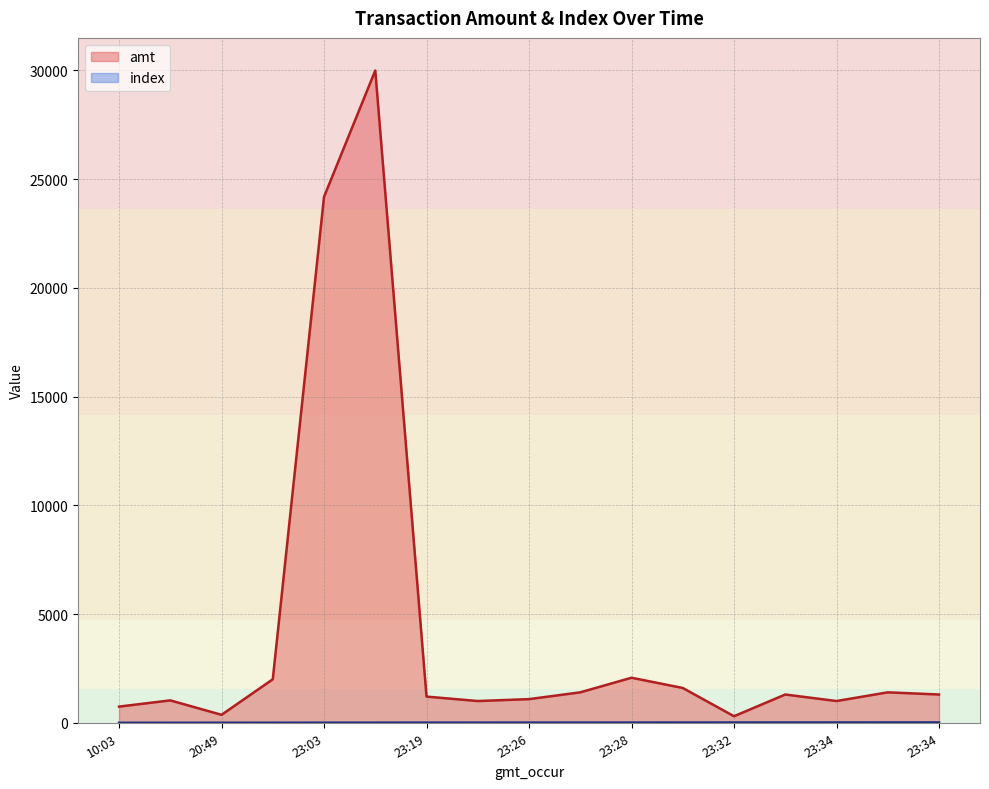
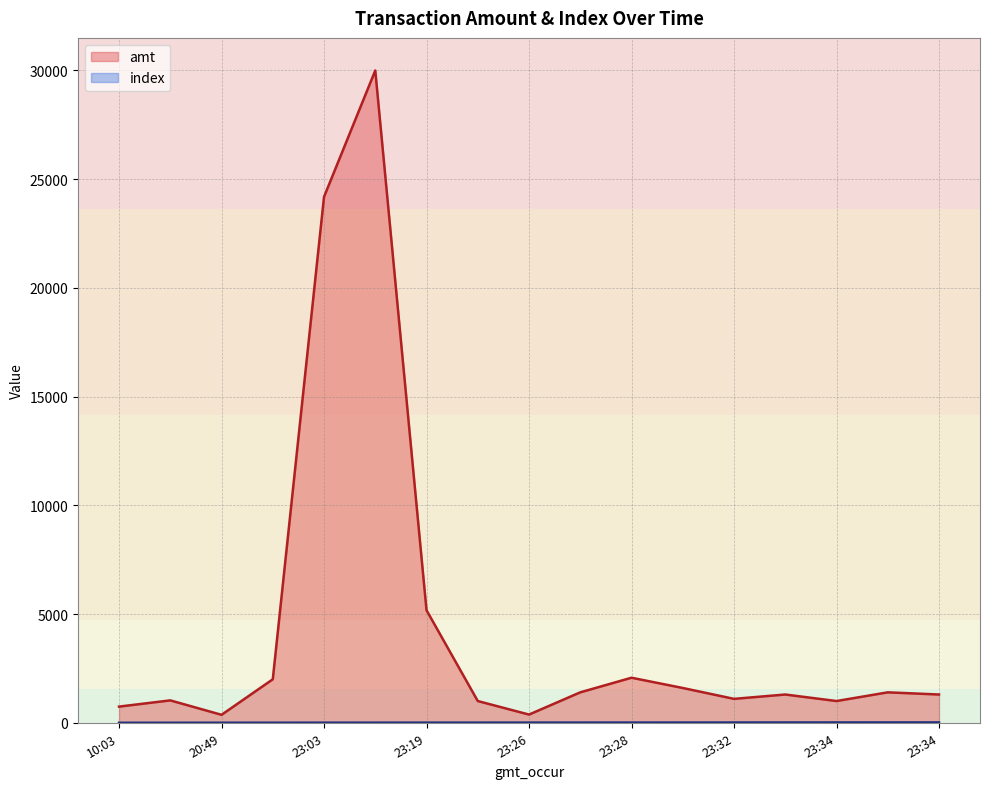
  {
    "amt": {
      "10:03": 700,
      "20:49": 400,
      "23:03": 24200,
-     "23:19": 1200,
-     "23:26": 1100,
+     "23:19": 5200,
+     "23:26": 400,
      "23:28": 2100,
-     "23:32": 300
+     "23:32": 1100
    },
    "index": {
      "10:03": 0,
      "20:49": 0,
      "23:03": 0,
      "23:19": 0,
      "23:26": 0,
      "23:28": 0,
      "23:32": 0
    }
  }
